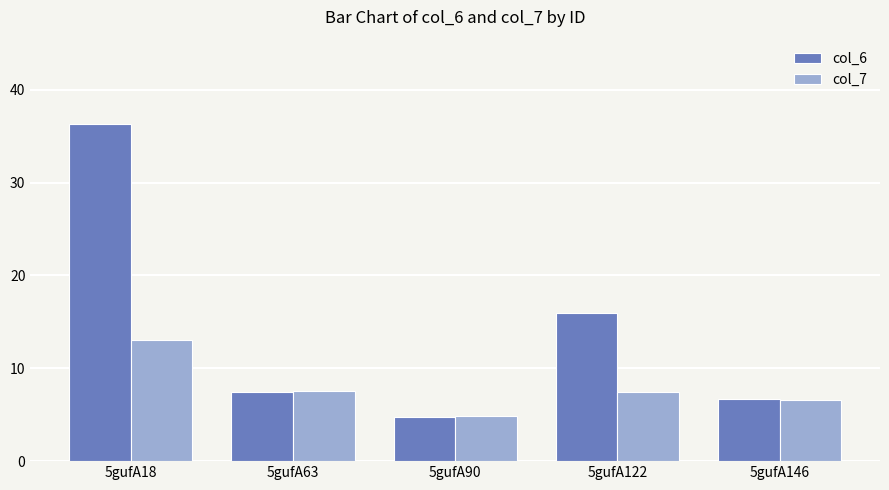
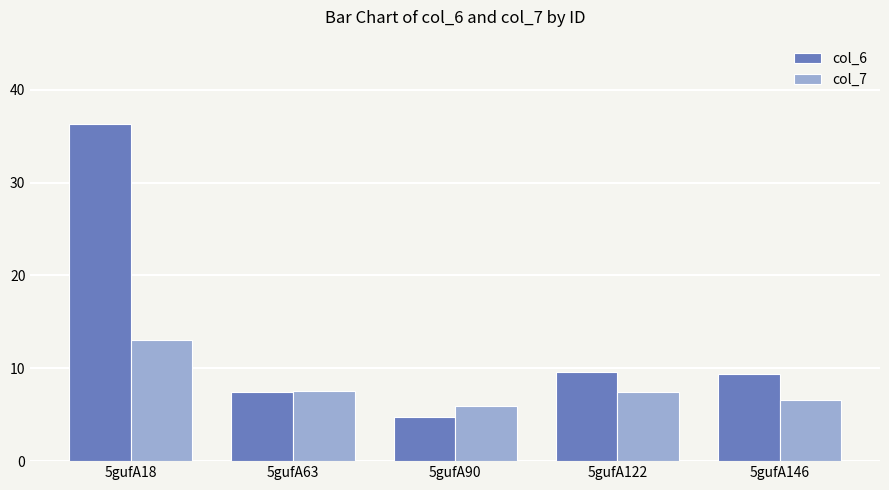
  {
    "col_6": {
      "5gufA18": 36,
      "5gufA63": 7,
      "5gufA90": 5,
-     "5gufA122": 16,
-     "5gufA146": 7
+     "5gufA122": 10,
+     "5gufA146": 9
    },
    "col_7": {
      "5gufA18": 13,
      "5gufA63": 8,
-     "5gufA90": 5,
+     "5gufA90": 6,
      "5gufA122": 7,
      "5gufA146": 7
    }
  }
